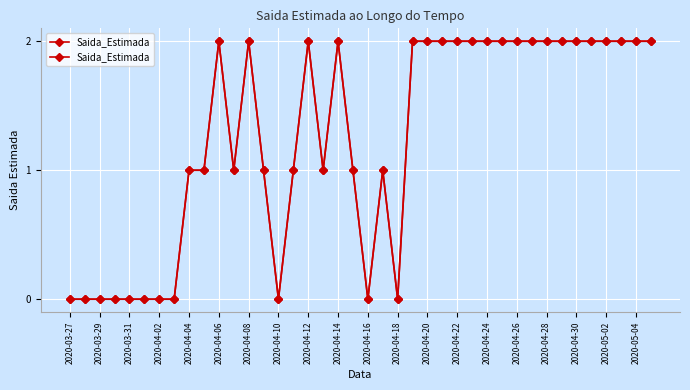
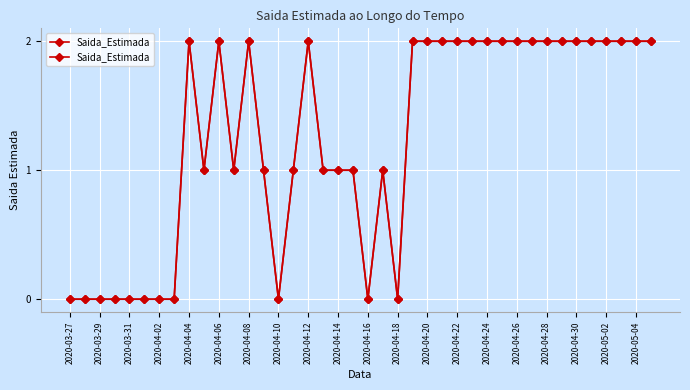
  {
    "2020-03-27": 0,
    "2020-03-29": 0,
    "2020-03-31": 0,
    "2020-04-02": 0,
-   "2020-04-04": 1,
+   "2020-04-04": 2,
    "2020-04-06": 2,
    "2020-04-08": 2,
    "2020-04-10": 0,
    "2020-04-12": 2,
-   "2020-04-14": 2,
+   "2020-04-14": 1,
    "2020-04-16": 0,
    "2020-04-18": 0,
    "2020-04-20": 2,
    "2020-04-22": 2,
    "2020-04-24": 2,
    "2020-04-26": 2,
    "2020-04-28": 2,
    "2020-04-30": 2,
    "2020-05-02": 2,
    "2020-05-04": 2
  }
